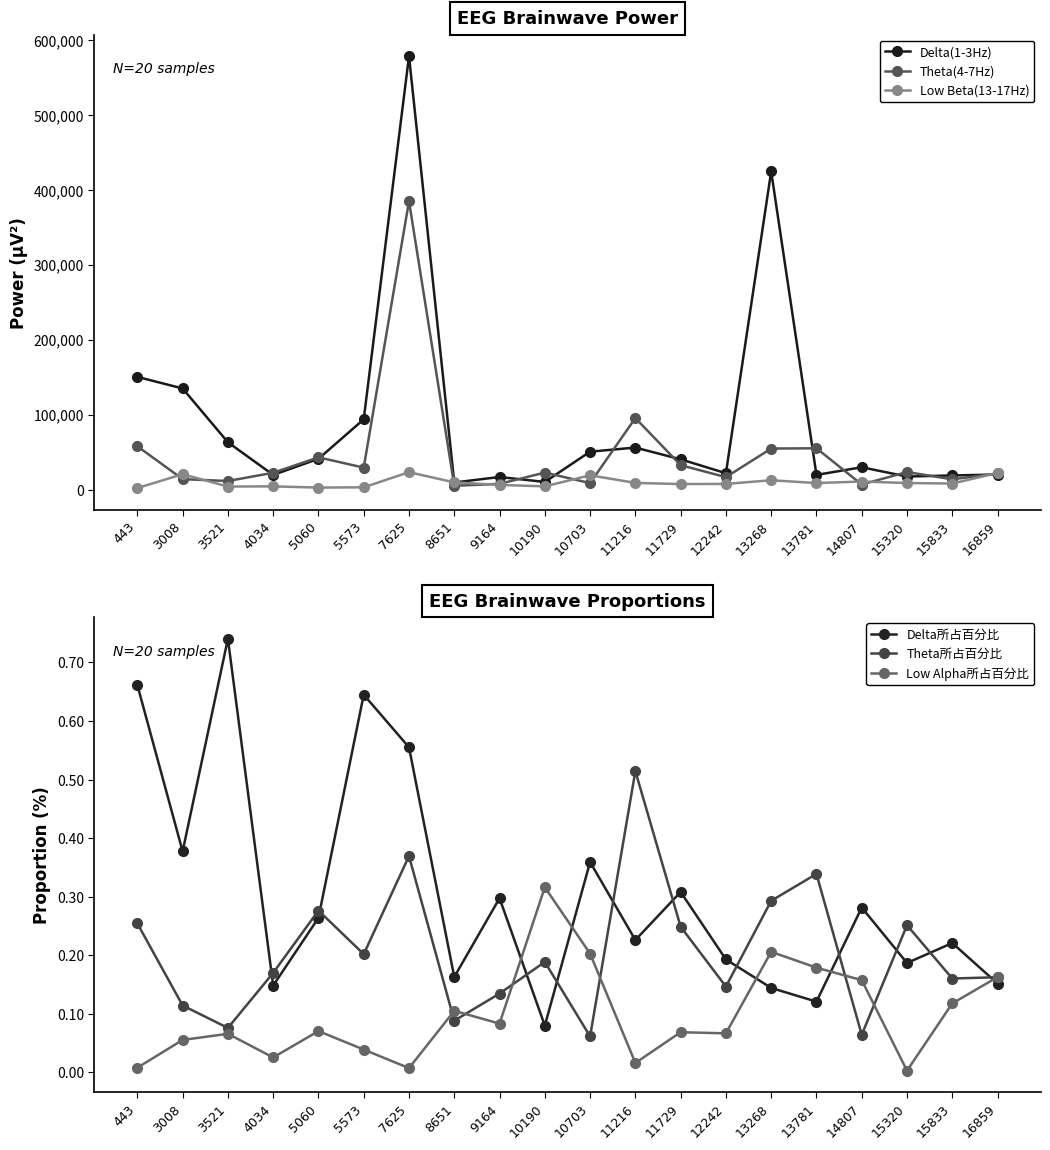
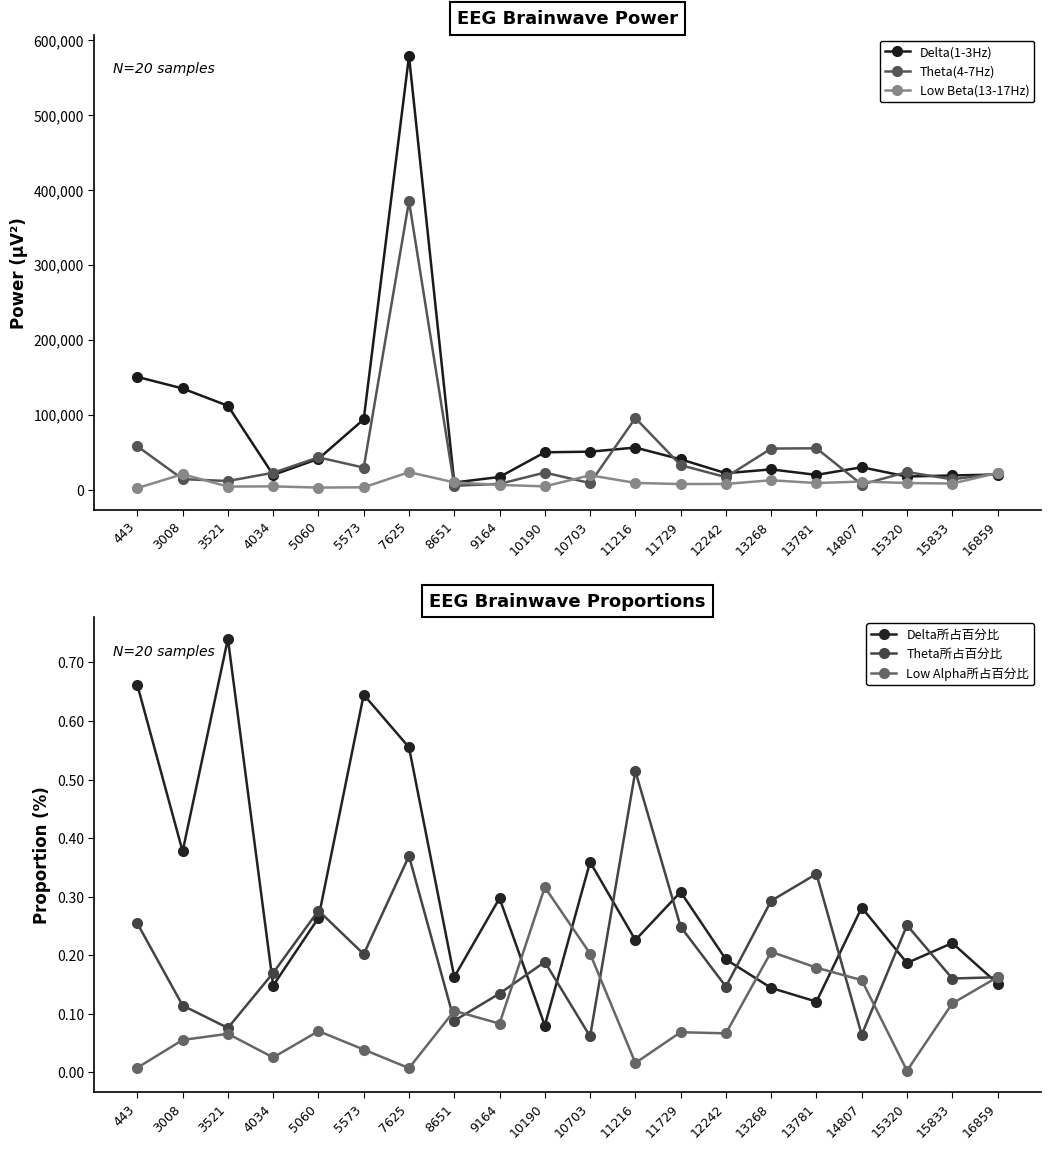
  {
    "EEG Brainwave Power": {
      "Delta(1-3Hz)": {
        "443": "150,000",
        "3008": "130,000",
-       "3521": "60,000",
+       "3521": "110,000",
        "5573": "90,000",
        "7625": "580,000",
        "9164": "20,000",
-       "10190": "10,000",
+       "10190": "50,000",
        "10703": "50,000",
        "11216": "60,000",
        "11729": "40,000",
        "12242": "20,000",
-       "13268": "420,000",
+       "13268": "30,000",
        "13781": "20,000",
        "14807": "30,000",
        "15320": "20,000",
        "15833": "20,000"
      },
      "Theta(4-7Hz)": {
        "443": "60,000",
        "3008": "10,000",
        "3521": "10,000",
        "5573": "30,000",
        "7625": "380,000",
        "8651": "10,000",
        "10190": "20,000",
        "10703": "10,000",
        "11216": "100,000",
        "11729": "30,000",
        "12242": "20,000",
        "13268": "50,000",
        "13781": "60,000",
        "14807": "10,000",
        "15320": "20,000",
        "15833": "10,000"
      },
      "Low Beta(13-17Hz)": {
        "443": "0",
        "3008": "20,000",
        "3521": "0",
        "4034": "0",
        "5060": "0",
        "5573": "0",
        "7625": "20,000",
        "10190": "0",
        "10703": "20,000",
        "11216": "10,000",
        "11729": "10,000",
        "12242": "10,000",
        "13268": "10,000",
        "13781": "10,000",
        "14807": "10,000",
        "15320": "10,000",
        "15833": "10,000"
      }
    }
  }
